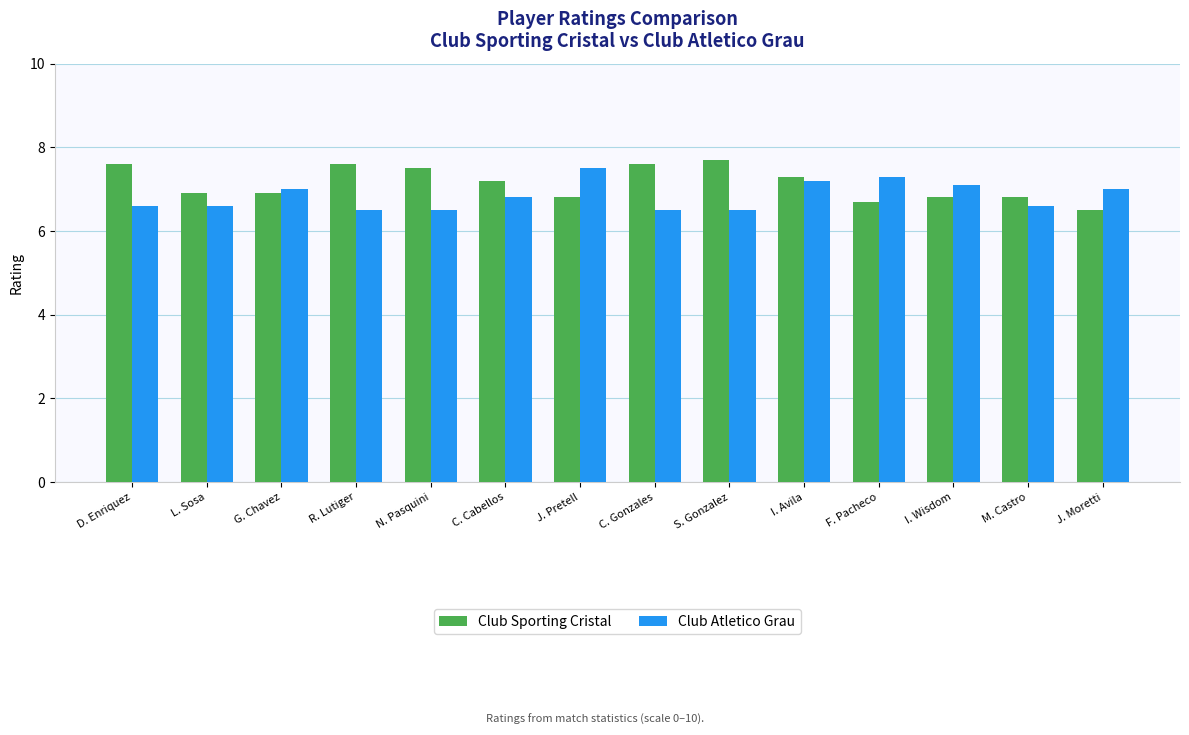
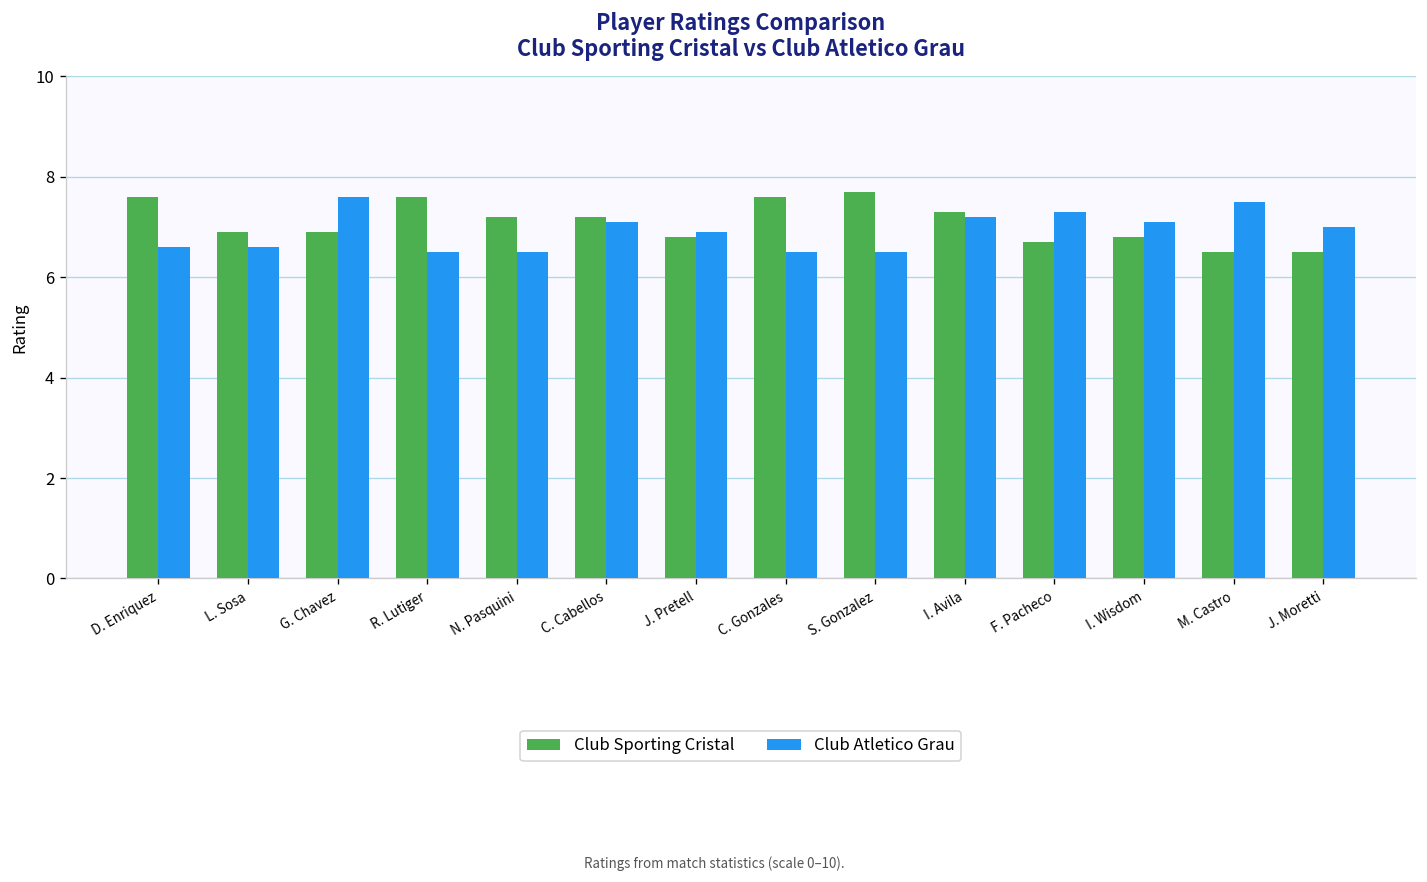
  {
    "Club Sporting Cristal": {
      "D. Enriquez": 7.6,
      "L. Sosa": 6.9,
      "G. Chavez": 6.9,
      "R. Lutiger": 7.6,
-     "N. Pasquini": 7.5,
+     "N. Pasquini": 7.2,
      "C. Cabellos": 7.2,
      "J. Pretell": 6.8,
      "C. Gonzales": 7.6,
      "S. Gonzalez": 7.7,
      "I. Avila": 7.3,
      "F. Pacheco": 6.7,
      "I. Wisdom": 6.8,
-     "M. Castro": 6.8,
+     "M. Castro": 6.5,
      "J. Moretti": 6.5
    },
    "Club Atletico Grau": {
      "D. Enriquez": 6.6,
      "L. Sosa": 6.6,
-     "G. Chavez": 7.0,
+     "G. Chavez": 7.6,
      "R. Lutiger": 6.5,
      "N. Pasquini": 6.5,
-     "C. Cabellos": 6.8,
-     "J. Pretell": 7.5,
+     "C. Cabellos": 7.1,
+     "J. Pretell": 6.9,
      "C. Gonzales": 6.5,
      "S. Gonzalez": 6.5,
      "I. Avila": 7.2,
      "F. Pacheco": 7.3,
      "I. Wisdom": 7.1,
-     "M. Castro": 6.6,
+     "M. Castro": 7.5,
      "J. Moretti": 7.0
    }
  }
